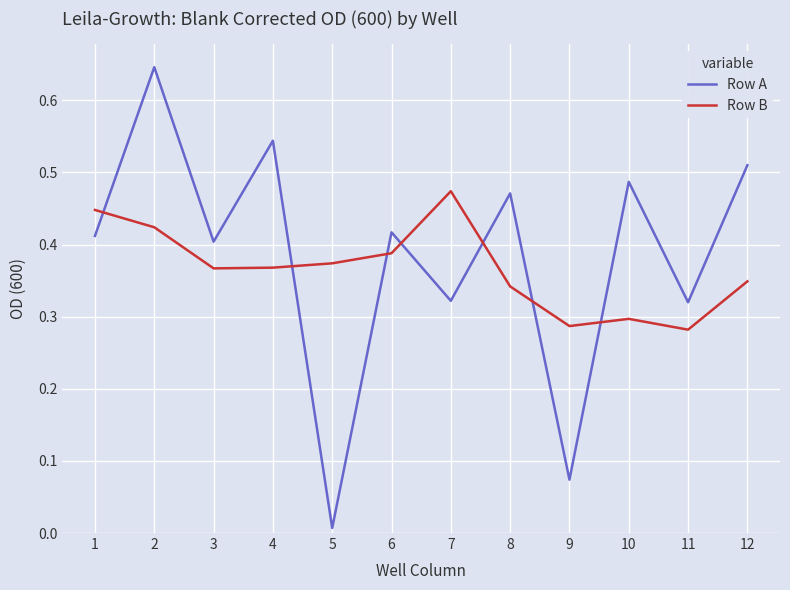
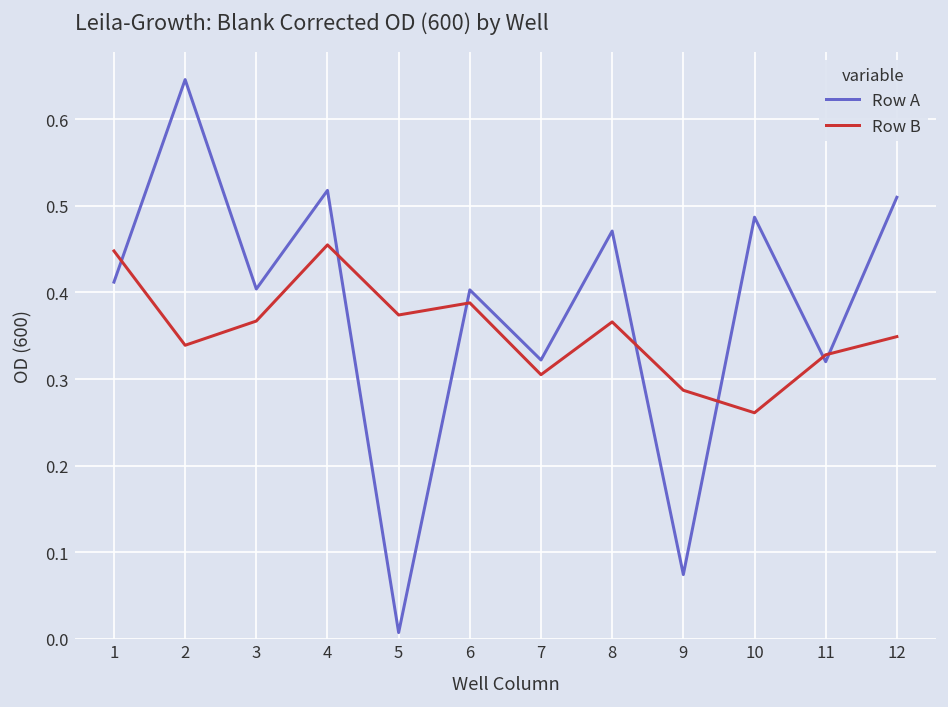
  {
    "Row A": {
      "1": 0.41,
      "2": 0.65,
      "3": 0.40,
-     "4": 0.54,
+     "4": 0.52,
      "5": 0.01,
-     "6": 0.42,
+     "6": 0.40,
      "7": 0.32,
      "8": 0.47,
      "9": 0.07,
      "10": 0.49,
      "11": 0.32,
      "12": 0.51
    },
    "Row B": {
      "1": 0.45,
-     "2": 0.42,
+     "2": 0.34,
      "3": 0.37,
-     "4": 0.37,
+     "4": 0.46,
      "5": 0.37,
      "6": 0.39,
-     "7": 0.47,
-     "8": 0.34,
+     "7": 0.31,
+     "8": 0.37,
      "9": 0.29,
-     "10": 0.30,
-     "11": 0.28,
+     "10": 0.26,
+     "11": 0.33,
      "12": 0.35
    }
  }
